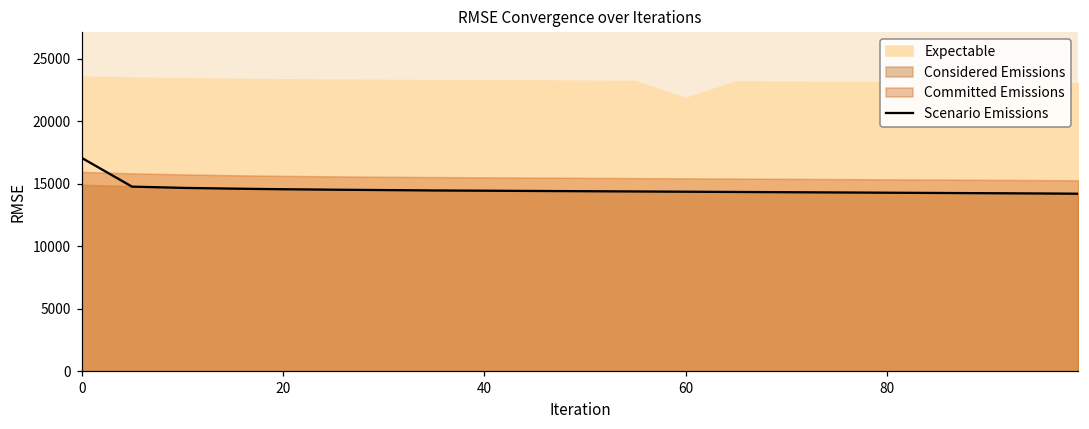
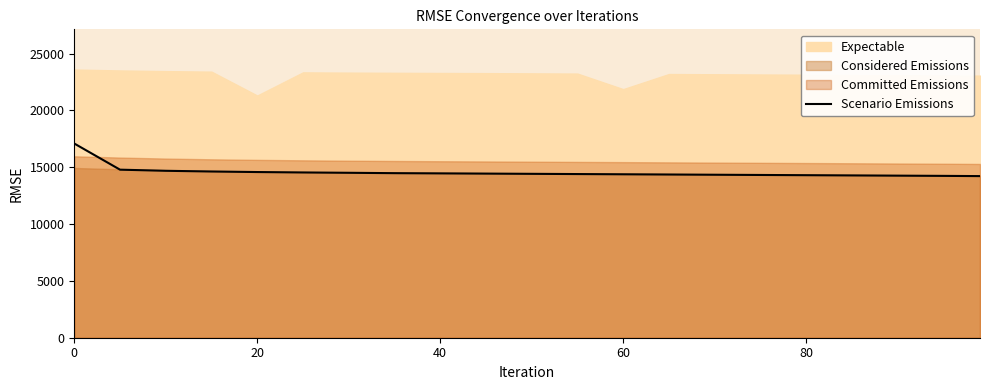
  {
    "Scenario Emissions": {
      "0": 17100
    },
    "Expectable": {
      "0": 23600,
-     "20": 23400,
+     "20": 21300,
      "60": 21900
    }
  }
